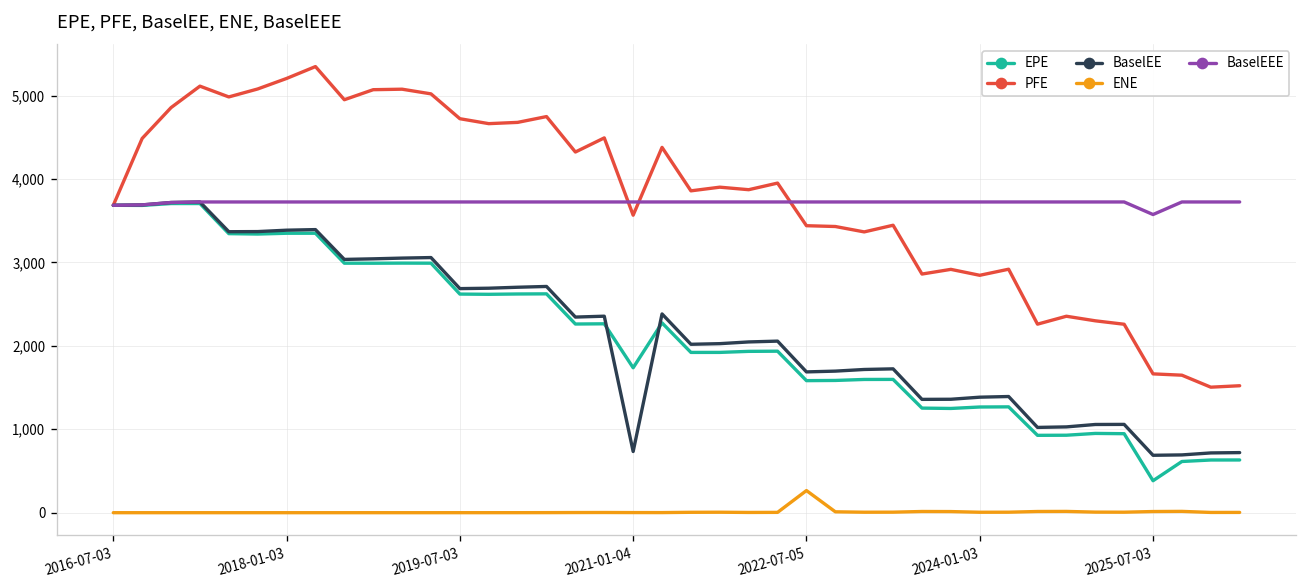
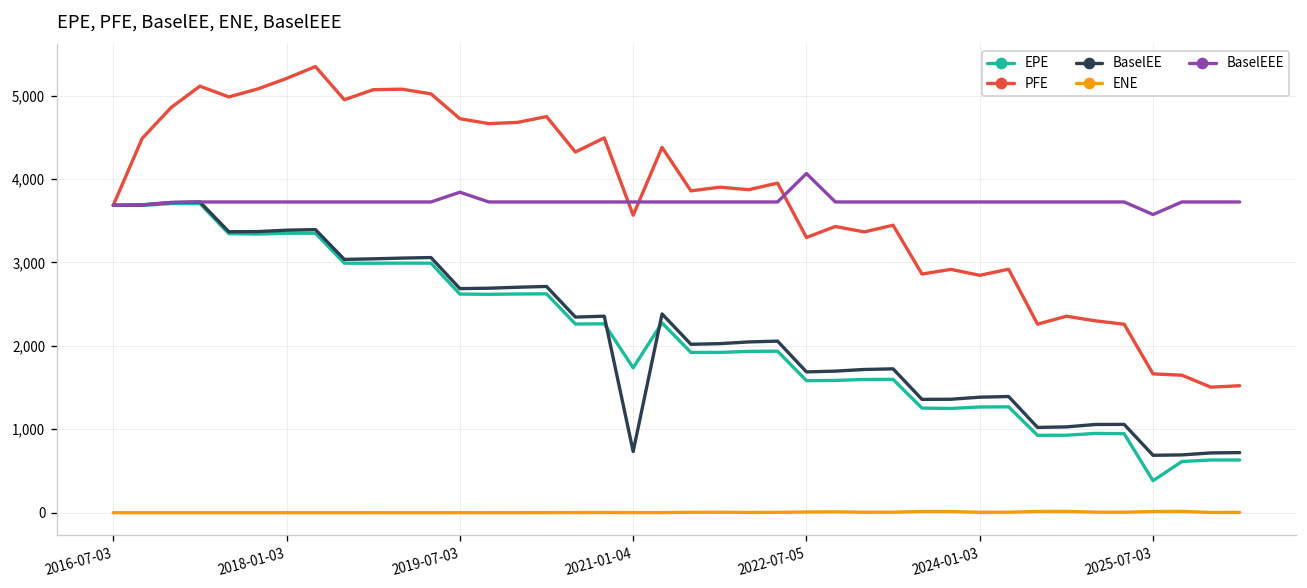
  {
    "EPE": {
      "2018-01-03": "3,400",
      "2019-07-03": "2,600",
      "2021-01-04": "1,700",
      "2022-07-05": "1,600",
      "2024-01-03": "1,300",
      "2025-07-03": "400"
    },
    "PFE": {
      "2018-01-03": "5,200",
      "2019-07-03": "4,700",
      "2021-01-04": "3,600",
-     "2022-07-05": "3,400",
+     "2022-07-05": "3,300",
      "2024-01-03": "2,800",
      "2025-07-03": "1,700"
    },
    "BaselEE": {
      "2018-01-03": "3,400",
      "2019-07-03": "2,700",
      "2021-01-04": "700",
      "2022-07-05": "1,700",
      "2024-01-03": "1,400",
      "2025-07-03": "700"
    },
    "ENE": {
      "2016-07-03": "0",
      "2018-01-03": "0",
      "2019-07-03": "0",
      "2021-01-04": "0",
-     "2022-07-05": "300",
+     "2022-07-05": "0",
      "2024-01-03": "0",
      "2025-07-03": "0"
    },
    "BaselEEE": {
      "2018-01-03": "3,700",
-     "2019-07-03": "3,700",
+     "2019-07-03": "3,800",
      "2021-01-04": "3,700",
-     "2022-07-05": "3,700",
+     "2022-07-05": "4,100",
      "2024-01-03": "3,700",
      "2025-07-03": "3,600"
    }
  }
